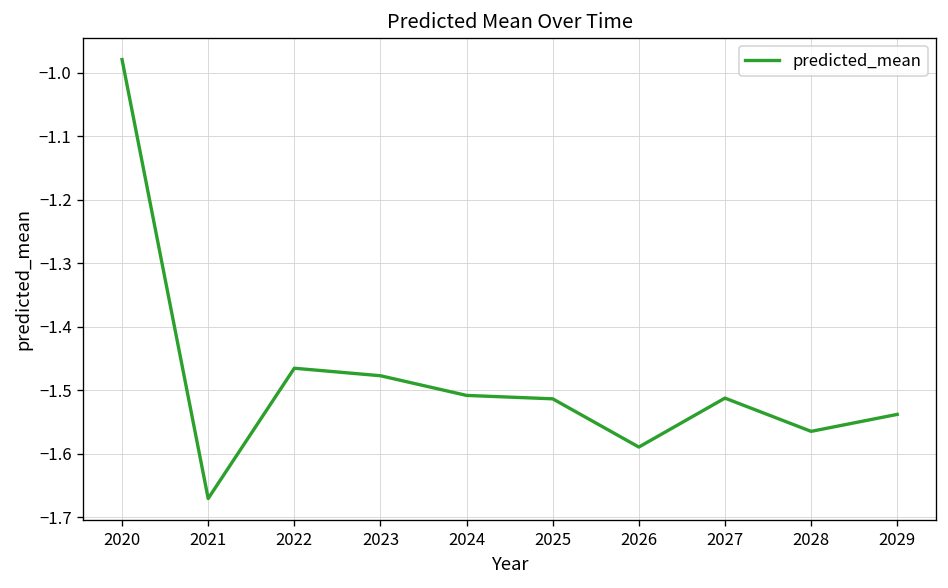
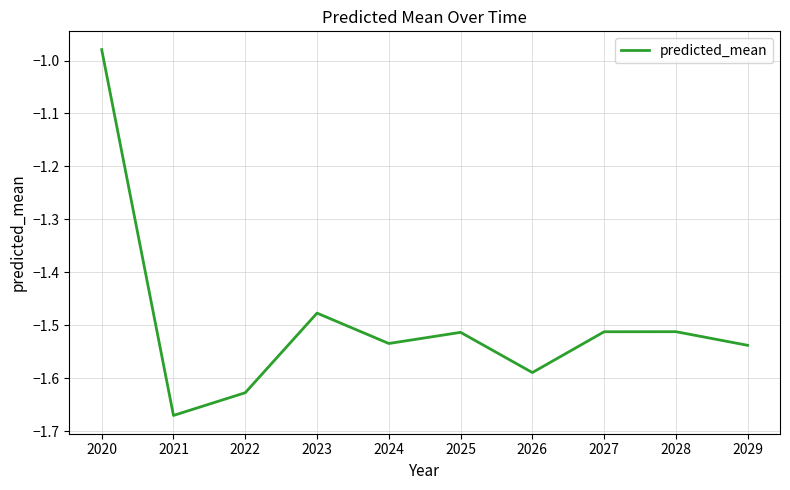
  {
    "2020": -0.98,
    "2021": -1.67,
-   "2022": -1.47,
+   "2022": -1.63,
    "2023": -1.48,
-   "2024": -1.51,
+   "2024": -1.53,
    "2025": -1.51,
    "2026": -1.59,
    "2027": -1.51,
-   "2028": -1.56,
+   "2028": -1.51,
    "2029": -1.54
  }
